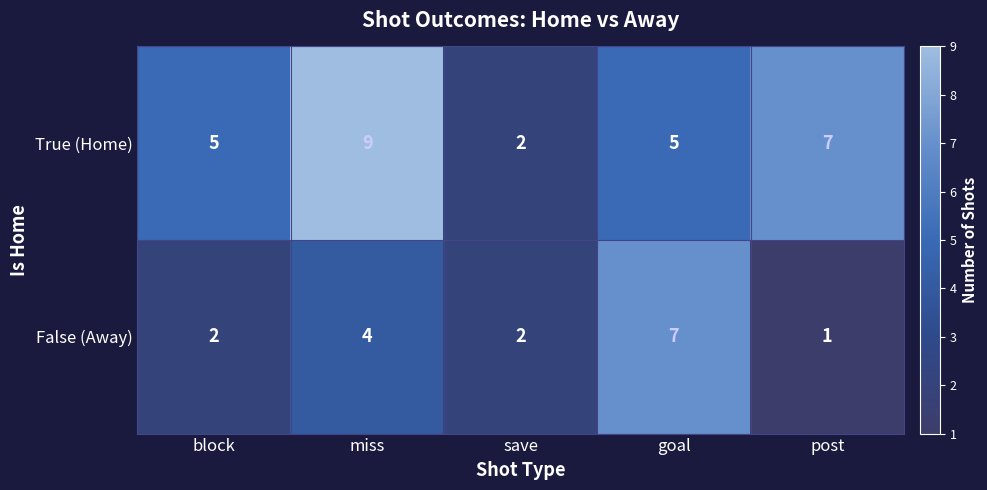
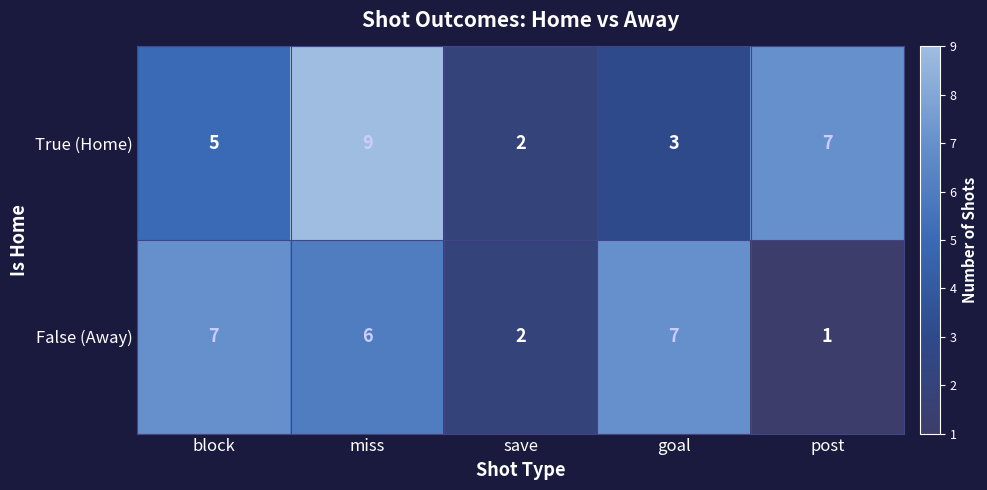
  {
    "True (Home)": {
      "block": 5,
      "save": 2,
-     "goal": 5,
+     "goal": 3,
      "post": 7
    },
    "False (Away)": {
-     "block": 2,
-     "miss": 4,
+     "block": 7,
+     "miss": 6,
      "save": 2,
      "goal": 7,
      "post": 1
    }
  }
